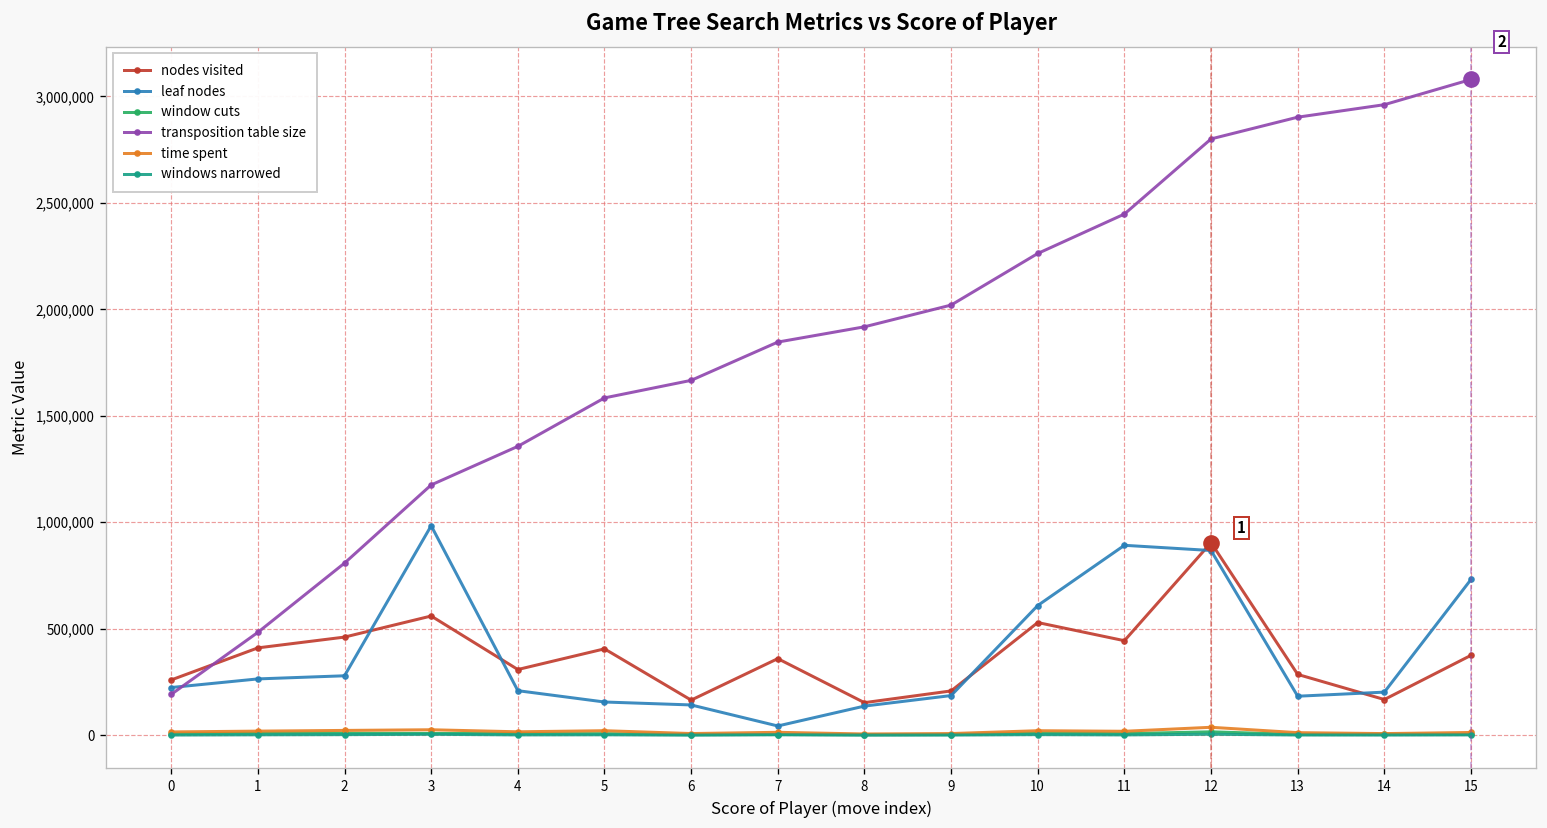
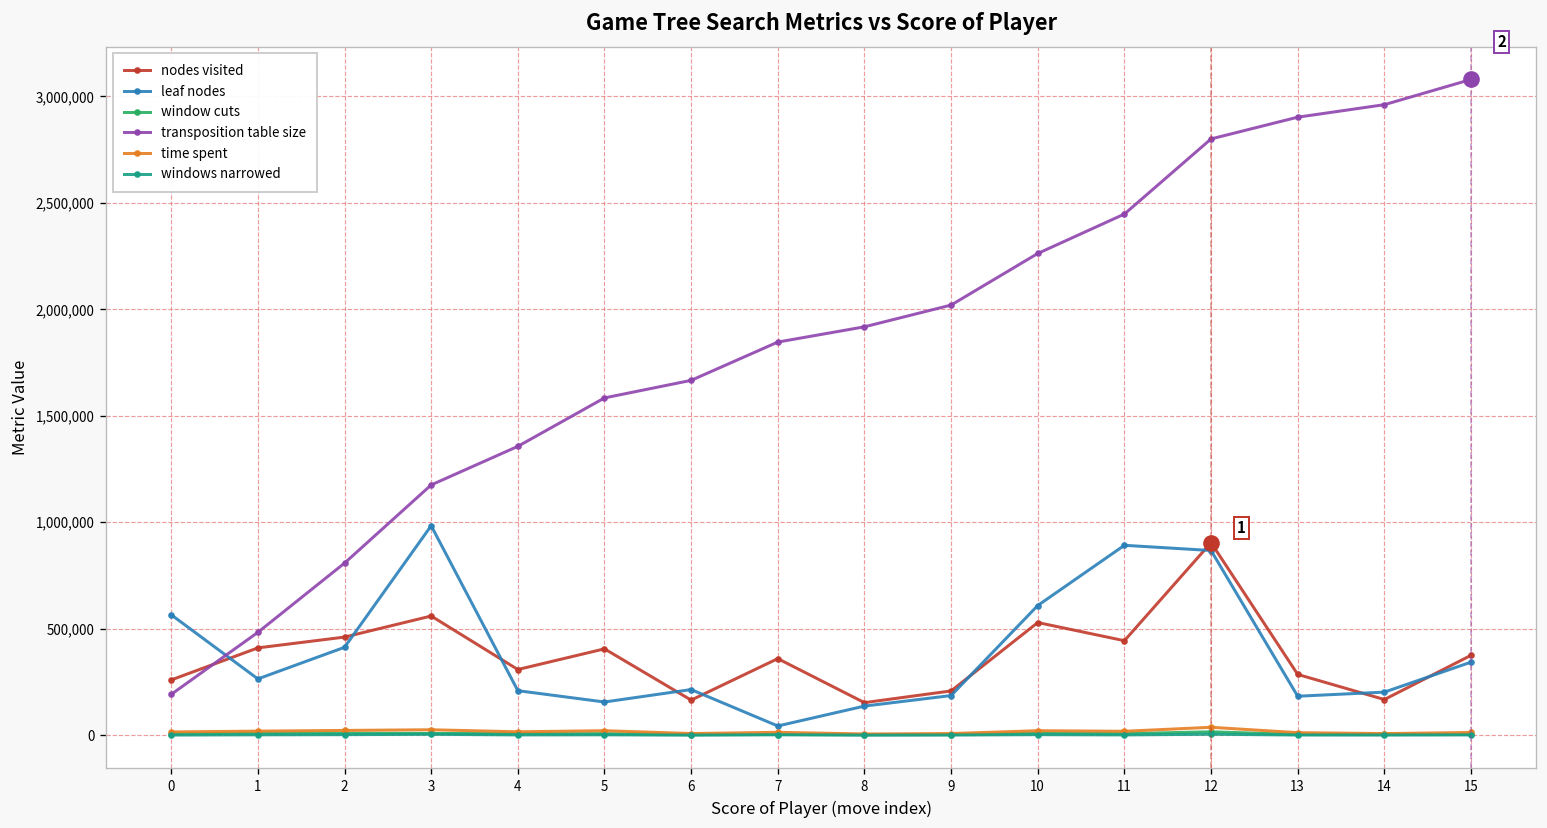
  {
    "leaf nodes": {
-     "0": "220,000",
+     "0": "570,000",
      "1": "260,000",
-     "2": "280,000",
+     "2": "410,000",
      "3": "980,000",
      "4": "210,000",
      "5": "160,000",
-     "6": "140,000",
+     "6": "210,000",
      "7": "40,000",
      "8": "140,000",
      "9": "190,000",
      "10": "610,000",
      "11": "890,000",
      "12": "870,000",
      "13": "180,000",
      "14": "200,000",
-     "15": "730,000"
+     "15": "340,000"
    },
    "time spent": {
      "3": "30,000",
      "12": "40,000"
    }
  }
